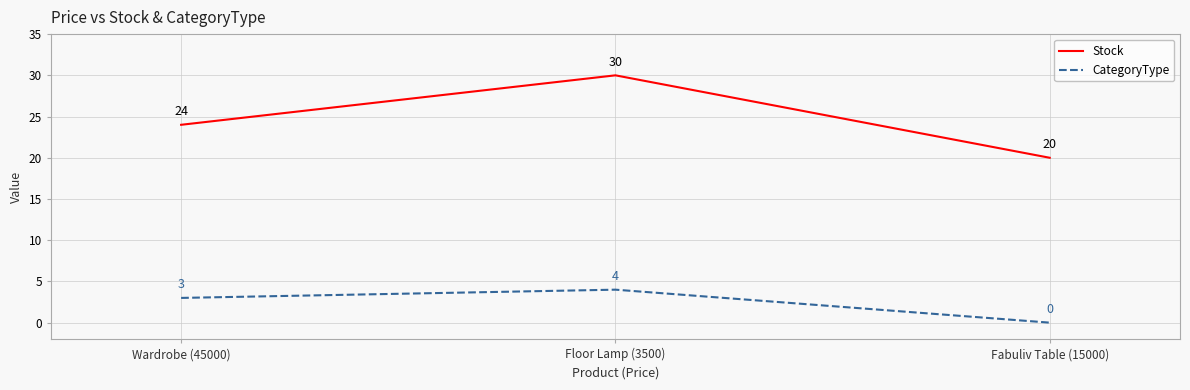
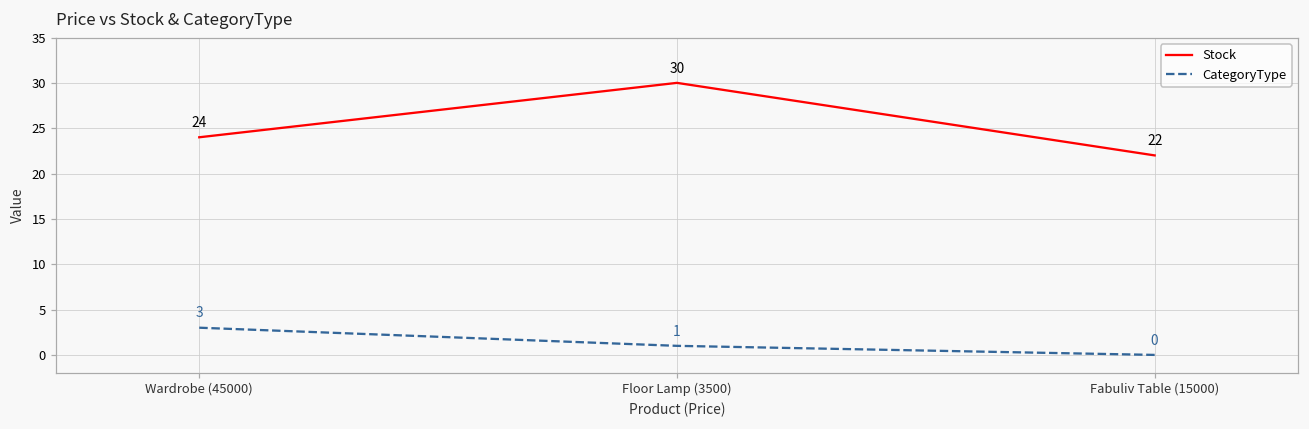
  {
    "Stock": {
      "Wardrobe (45000)": 24,
      "Floor Lamp (3500)": 30,
-     "Fabuliv Table (15000)": 20
+     "Fabuliv Table (15000)": 22
    },
    "CategoryType": {
      "Wardrobe (45000)": 3,
-     "Floor Lamp (3500)": 4,
+     "Floor Lamp (3500)": 1,
      "Fabuliv Table (15000)": 0
    }
  }
